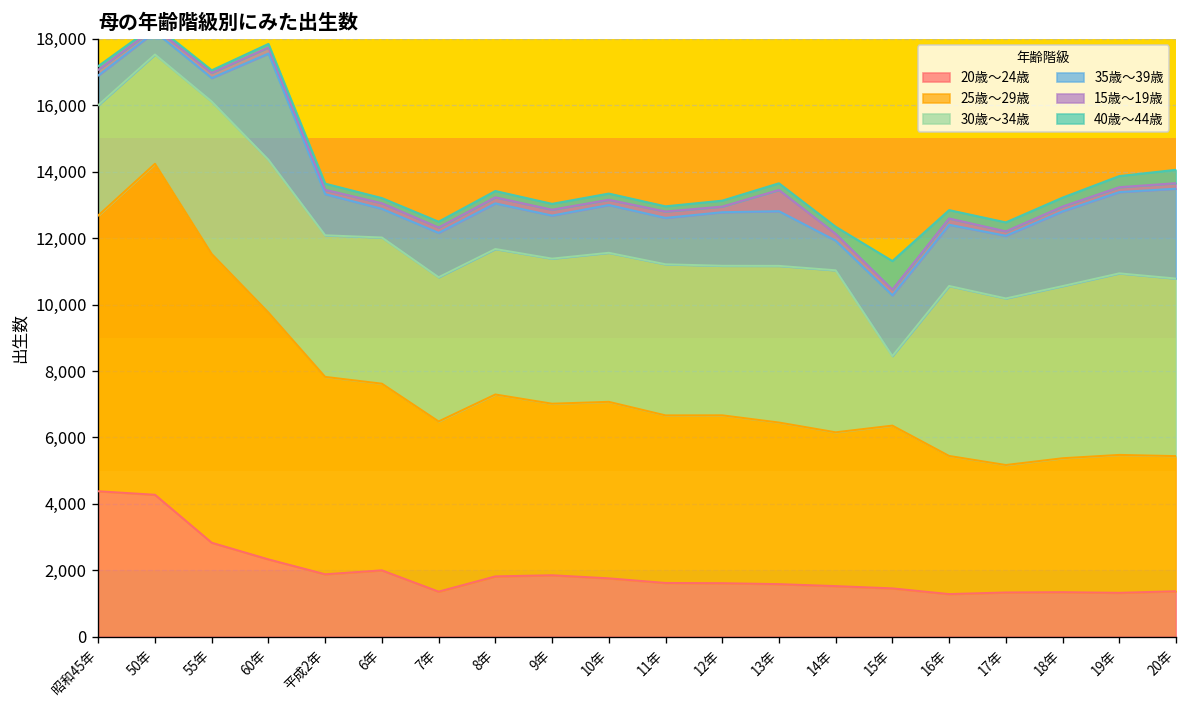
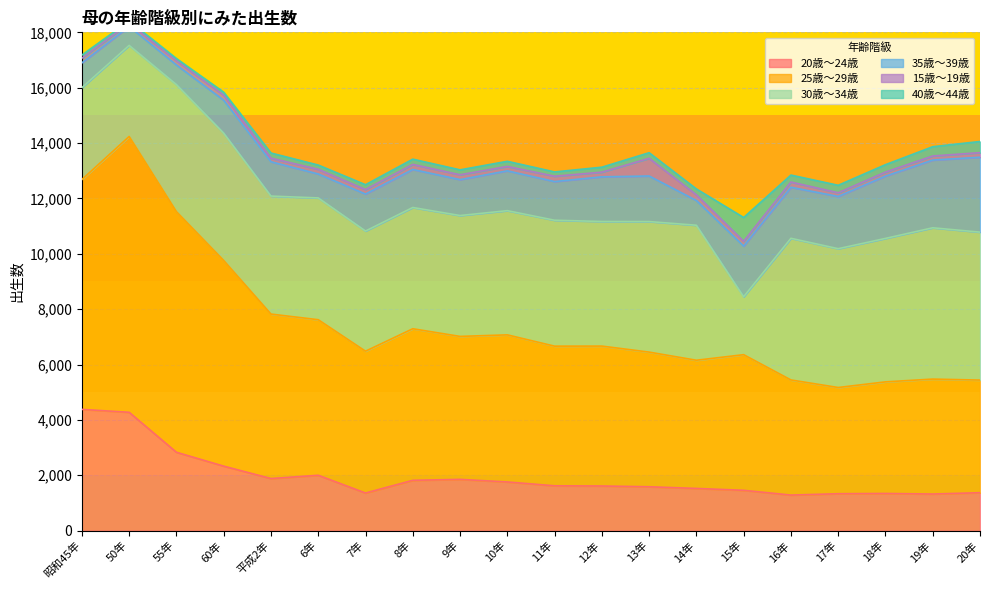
  {
    "20歳～24歳": {
      "昭和45年": "4,400",
      "50年": "4,300",
      "55年": "2,800",
      "60年": "2,300",
      "平成2年": "1,900",
      "6年": "2,000",
      "7年": "1,400",
      "8年": "1,800",
      "9年": "1,900",
      "10年": "1,800",
      "11年": "1,600",
      "12年": "1,600",
      "13年": "1,600",
      "14年": "1,500",
      "15年": "1,500",
      "16年": "1,300",
      "17年": "1,300",
      "18年": "1,300",
      "19年": "1,300",
      "20年": "1,400"
    },
    "25歳～29歳": {
      "昭和45年": "8,300",
      "50年": "10,000",
      "55年": "8,700",
      "60年": "7,400",
      "平成2年": "5,900",
      "6年": "5,600",
      "7年": "5,100",
      "8年": "5,500",
      "9年": "5,200",
      "10年": "5,300",
      "11年": "5,000",
      "12年": "5,100",
      "13年": "4,900",
      "14年": "4,600",
      "15年": "4,900",
      "16年": "4,200",
      "17年": "3,800",
      "18年": "4,000",
      "19年": "4,200",
      "20年": "4,100"
    },
    "30歳～34歳": {
      "昭和45年": "3,300",
      "50年": "3,300",
      "55年": "4,600",
      "60年": "4,600",
      "平成2年": "4,300",
      "6年": "4,400",
      "7年": "4,300",
      "8年": "4,400",
      "9年": "4,400",
      "10年": "4,500",
      "11年": "4,500",
      "12年": "4,500",
      "13年": "4,700",
      "14年": "4,900",
      "15年": "2,100",
      "16年": "5,100",
      "17年": "5,000",
      "18年": "5,200",
      "19年": "5,500",
      "20年": "5,300"
    },
    "35歳～39歳": {
      "昭和45年": "900",
      "55年": "700",
-     "60年": "3,200",
+     "60年": "1,200",
      "平成2年": "1,200",
      "6年": "900",
      "7年": "1,300",
      "8年": "1,400",
      "9年": "1,300",
      "10年": "1,400",
      "11年": "1,400",
      "12年": "1,600",
      "13年": "1,600",
      "14年": "900",
      "15年": "1,800",
      "16年": "1,800",
      "17年": "1,900",
      "18年": "2,300",
      "19年": "2,400",
      "20年": "2,700"
    },
    "15歳～19歳": {
      "昭和45年": "200",
      "60年": "200",
      "平成2年": "100",
      "6年": "200",
      "7年": "200",
      "8年": "200",
      "9年": "200",
      "10年": "200",
      "11年": "200",
      "12年": "200",
      "13年": "600",
      "14年": "200",
      "15年": "200",
      "16年": "200",
      "17年": "100",
      "18年": "100",
      "19年": "100",
      "20年": "200"
    },
    "40歳～44歳": {
      "昭和45年": "100",
      "60年": "100",
      "平成2年": "200",
      "6年": "200",
      "7年": "200",
      "8年": "200",
      "9年": "200",
      "10年": "200",
      "11年": "200",
      "12年": "200",
      "13年": "200",
      "14年": "200",
      "15年": "900",
      "16年": "300",
      "17年": "300",
      "18年": "300",
      "19年": "300",
      "20年": "400"
    }
  }
